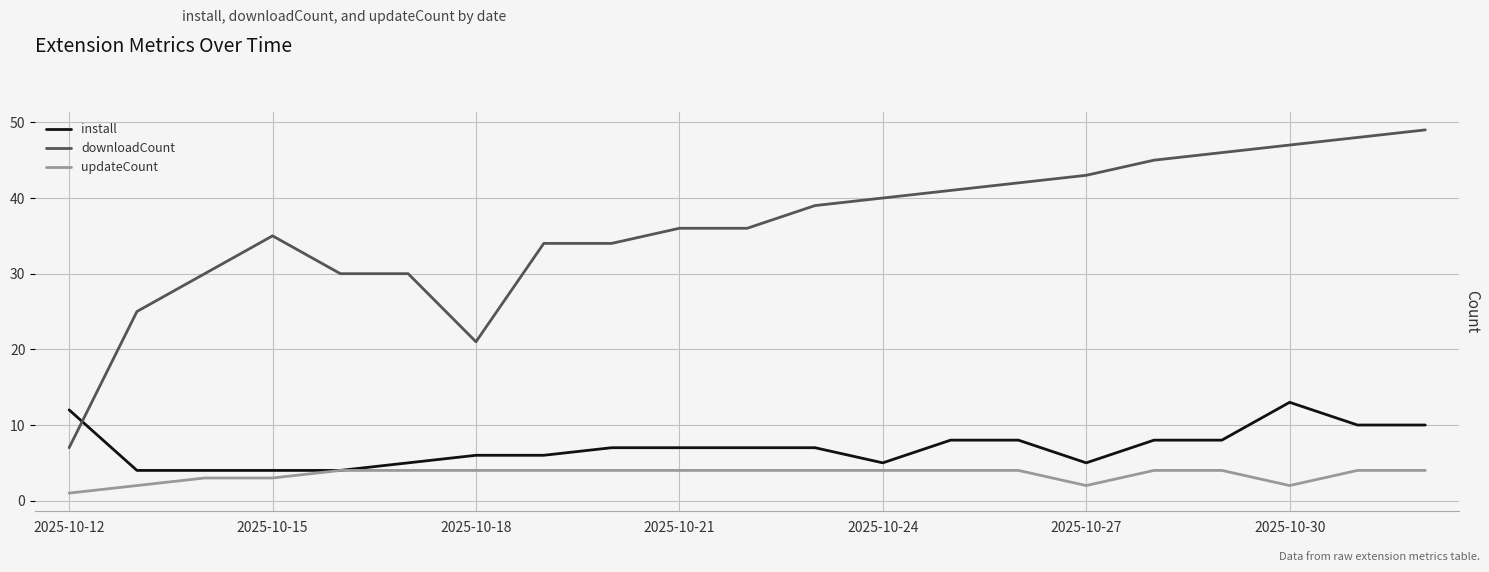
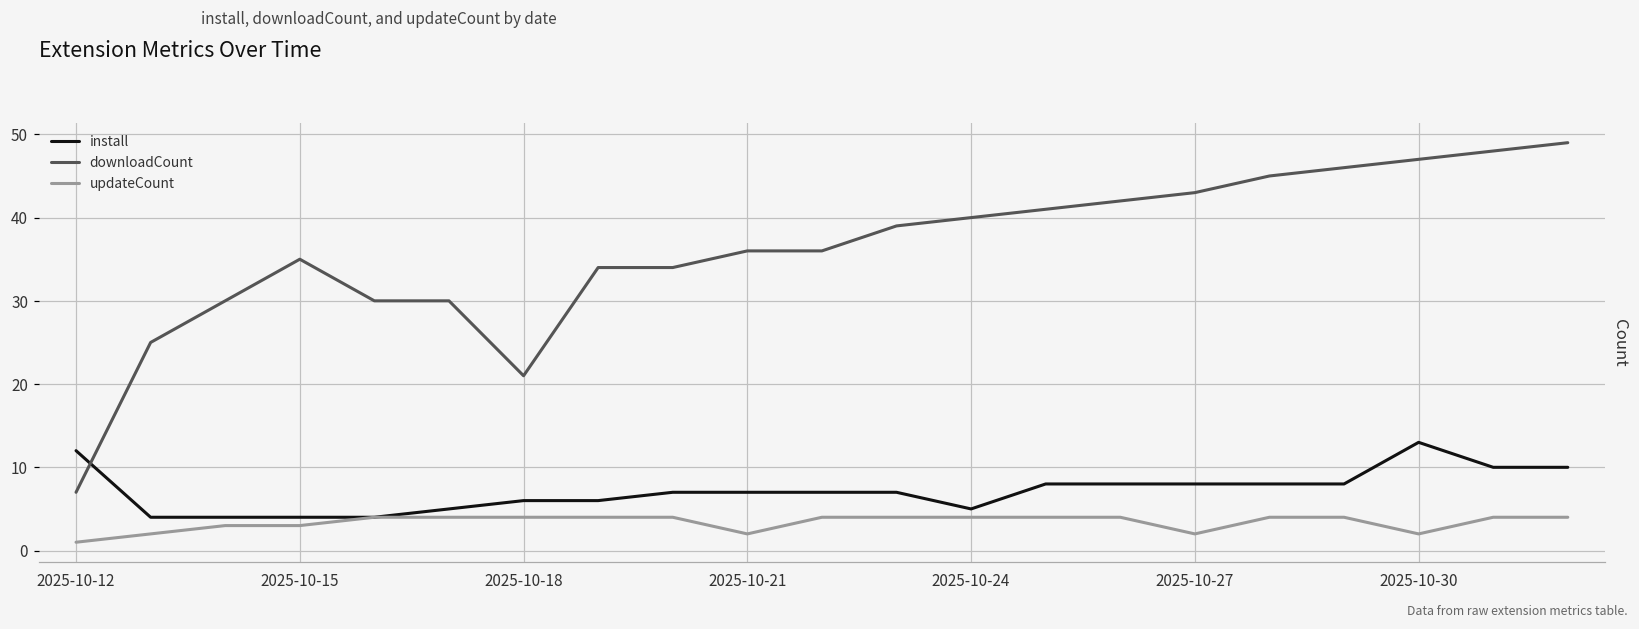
  {
    "install": {
      "2025-10-12": 12,
      "2025-10-15": 4,
      "2025-10-18": 6,
      "2025-10-21": 7,
      "2025-10-24": 5,
-     "2025-10-27": 5,
+     "2025-10-27": 8,
      "2025-10-30": 13
    },
    "downloadCount": {
      "2025-10-12": 7,
      "2025-10-15": 35,
      "2025-10-18": 21,
      "2025-10-21": 36,
      "2025-10-24": 40,
      "2025-10-27": 43,
      "2025-10-30": 47
    },
    "updateCount": {
      "2025-10-12": 1,
      "2025-10-15": 3,
      "2025-10-18": 4,
-     "2025-10-21": 4,
+     "2025-10-21": 2,
      "2025-10-24": 4,
      "2025-10-27": 2,
      "2025-10-30": 2
    }
  }
